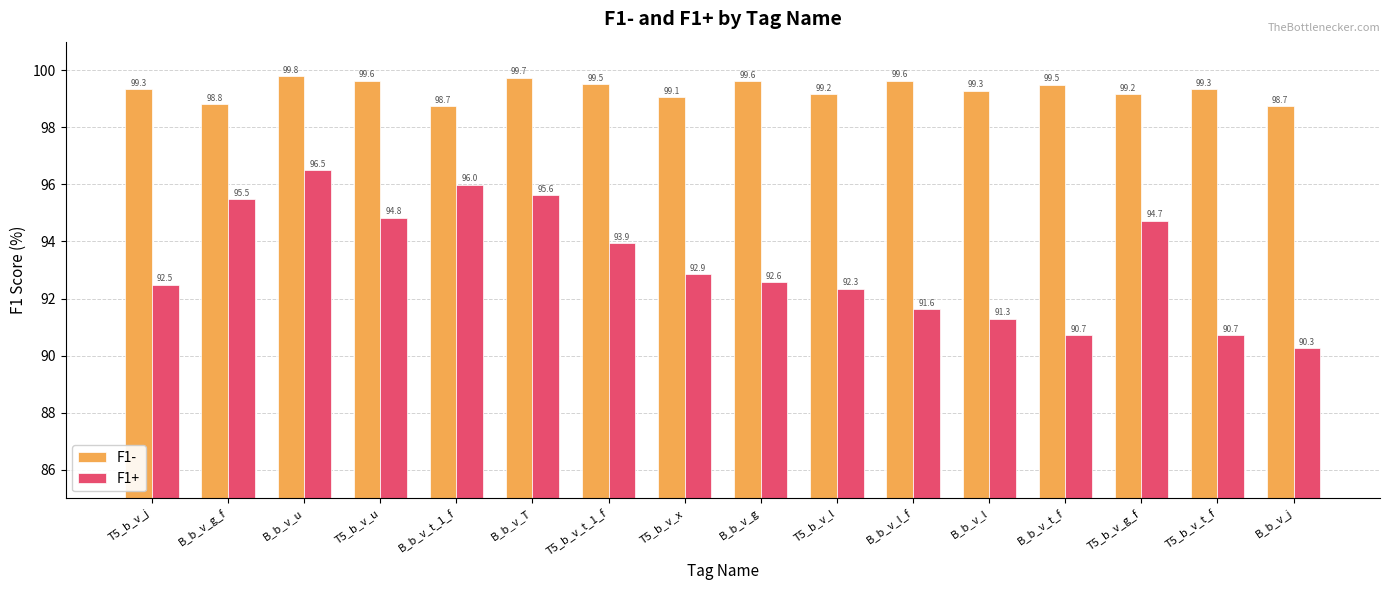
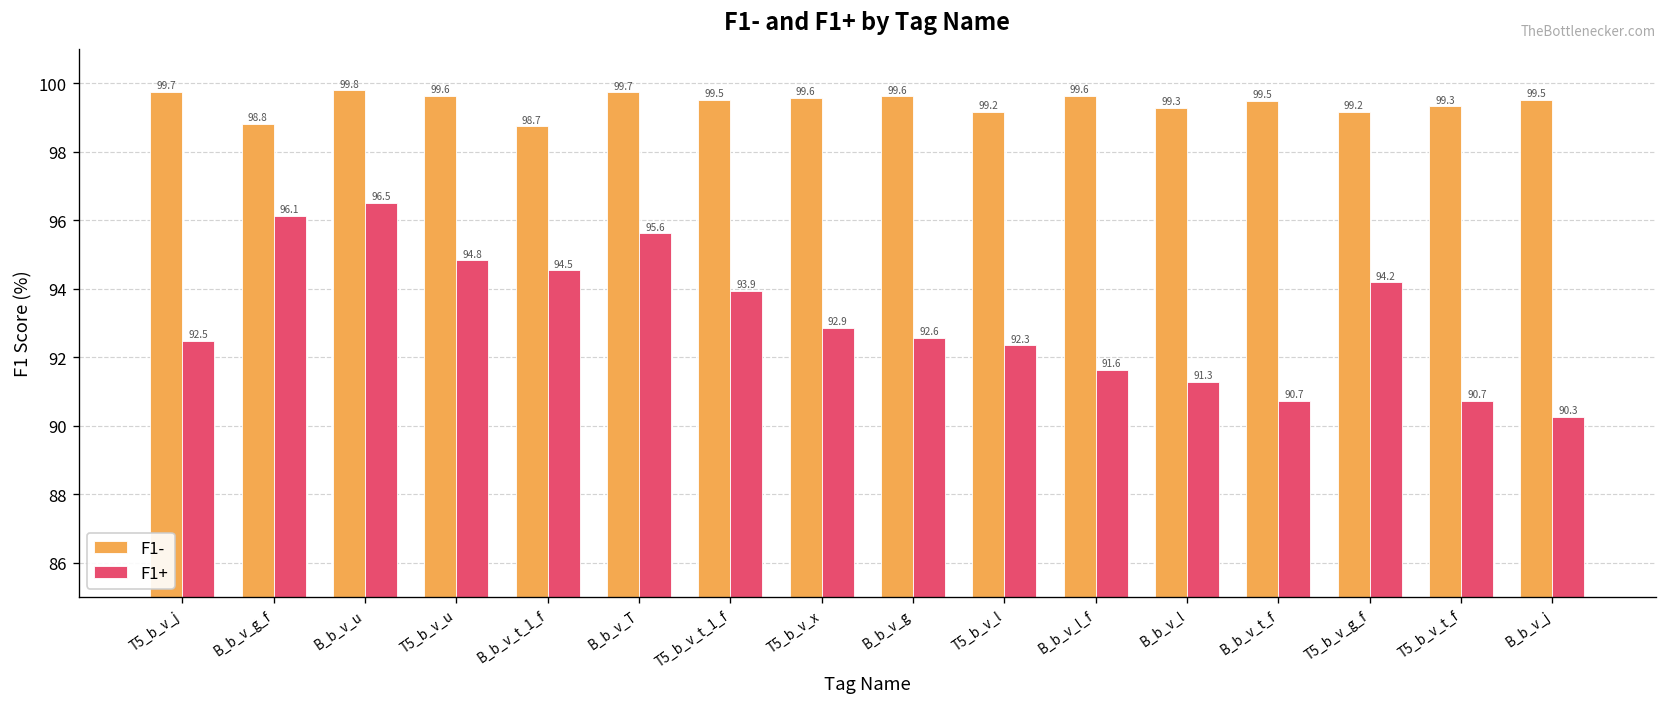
  {
    "F1-": {
-     "T5_b_v_j": 99.3,
+     "T5_b_v_j": 99.7,
      "B_b_v_g_f": 98.8,
      "B_b_v_u": 99.8,
      "T5_b_v_u": 99.6,
      "B_b_v_t_1_f": 98.7,
      "B_b_v_T": 99.7,
      "T5_b_v_t_1_f": 99.5,
-     "T5_b_v_x": 99.1,
+     "T5_b_v_x": 99.6,
      "B_b_v_g": 99.6,
      "T5_b_v_l": 99.2,
      "B_b_v_l_f": 99.6,
      "B_b_v_l": 99.3,
      "B_b_v_t_f": 99.5,
      "T5_b_v_g_f": 99.2,
      "T5_b_v_t_f": 99.3,
-     "B_b_v_j": 98.7
+     "B_b_v_j": 99.5
    },
    "F1+": {
      "T5_b_v_j": 92.5,
-     "B_b_v_g_f": 95.5,
+     "B_b_v_g_f": 96.1,
      "B_b_v_u": 96.5,
      "T5_b_v_u": 94.8,
-     "B_b_v_t_1_f": 96.0,
+     "B_b_v_t_1_f": 94.5,
      "B_b_v_T": 95.6,
      "T5_b_v_t_1_f": 93.9,
      "T5_b_v_x": 92.9,
      "B_b_v_g": 92.6,
      "T5_b_v_l": 92.3,
      "B_b_v_l_f": 91.6,
      "B_b_v_l": 91.3,
      "B_b_v_t_f": 90.7,
-     "T5_b_v_g_f": 94.7,
+     "T5_b_v_g_f": 94.2,
      "T5_b_v_t_f": 90.7,
      "B_b_v_j": 90.3
    }
  }
